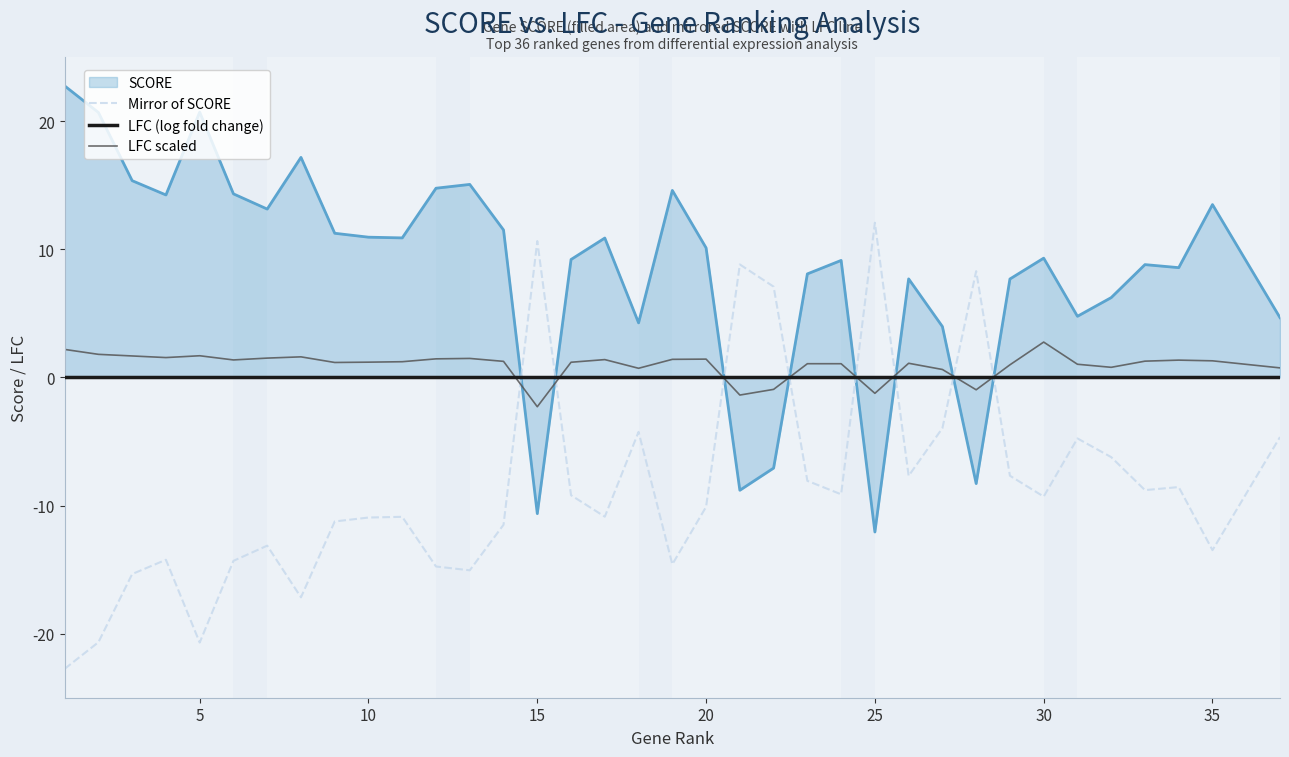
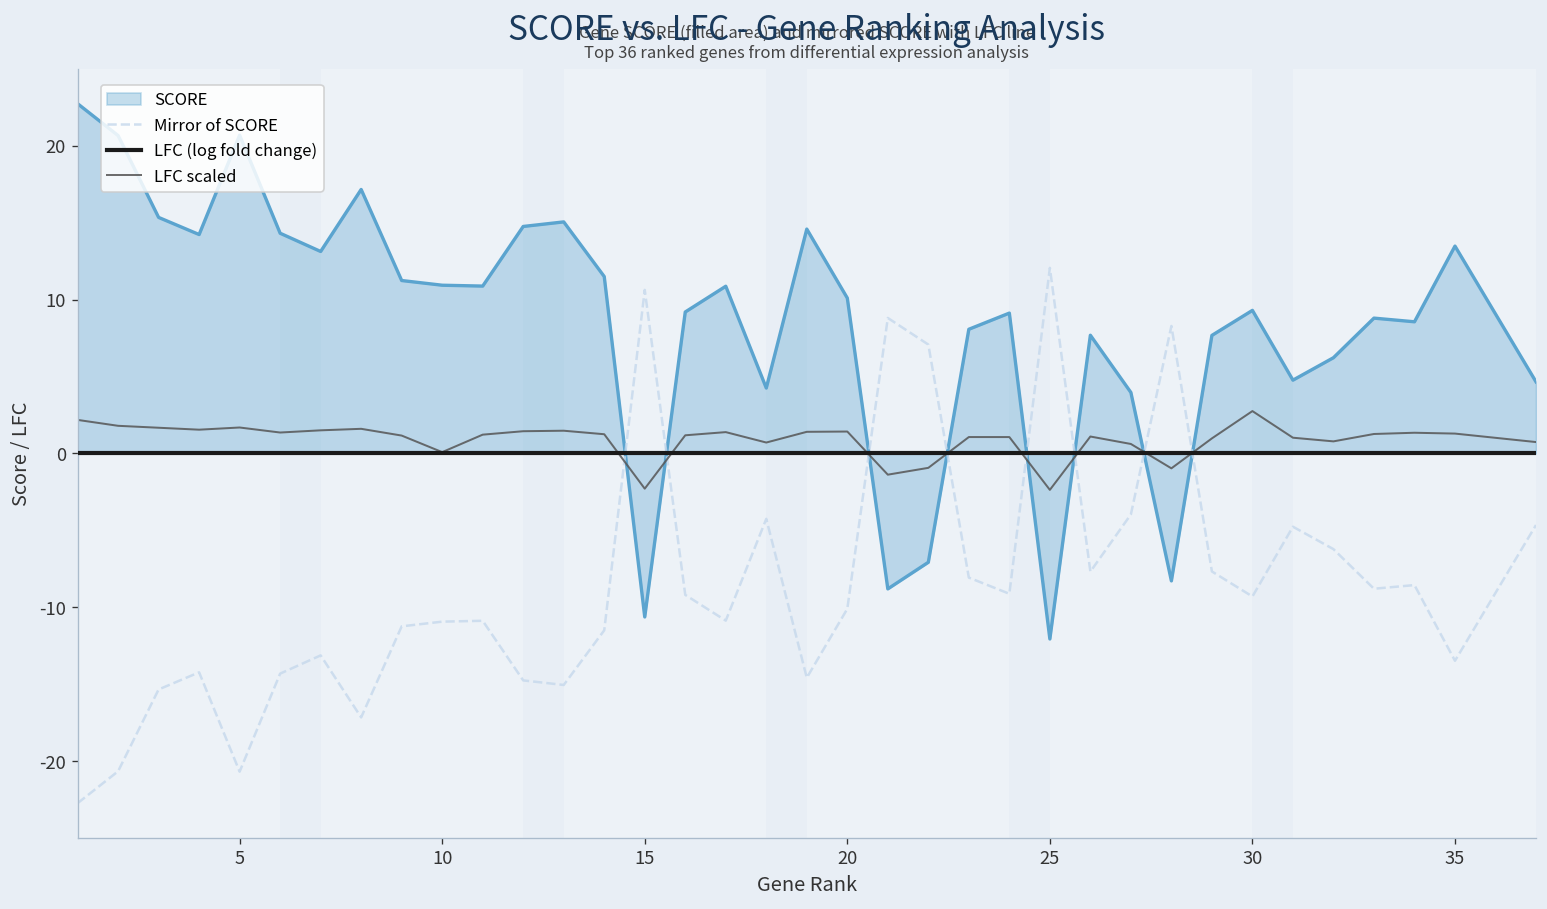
  {
    "LFC scaled": {
      "5": 1.7,
-     "10": 1.2,
+     "10": 0.1,
      "15": -2.3,
      "20": 1.4,
-     "25": -1.2,
+     "25": -2.4,
      "30": 2.8,
      "35": 1.3
    }
  }
